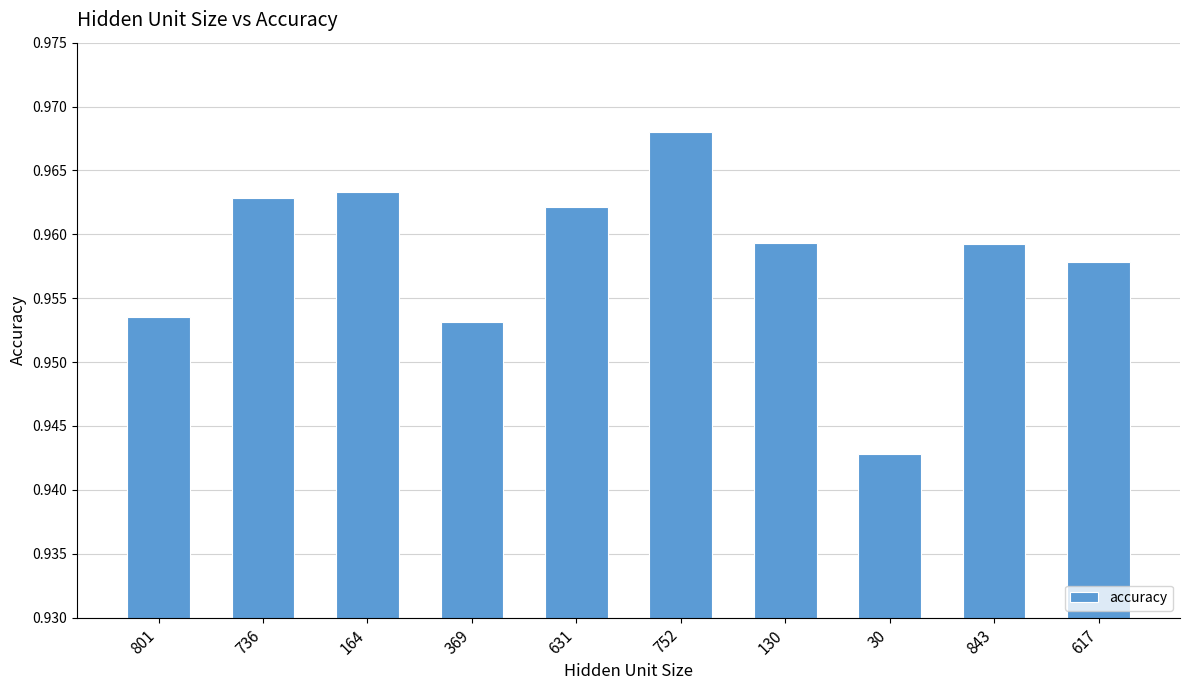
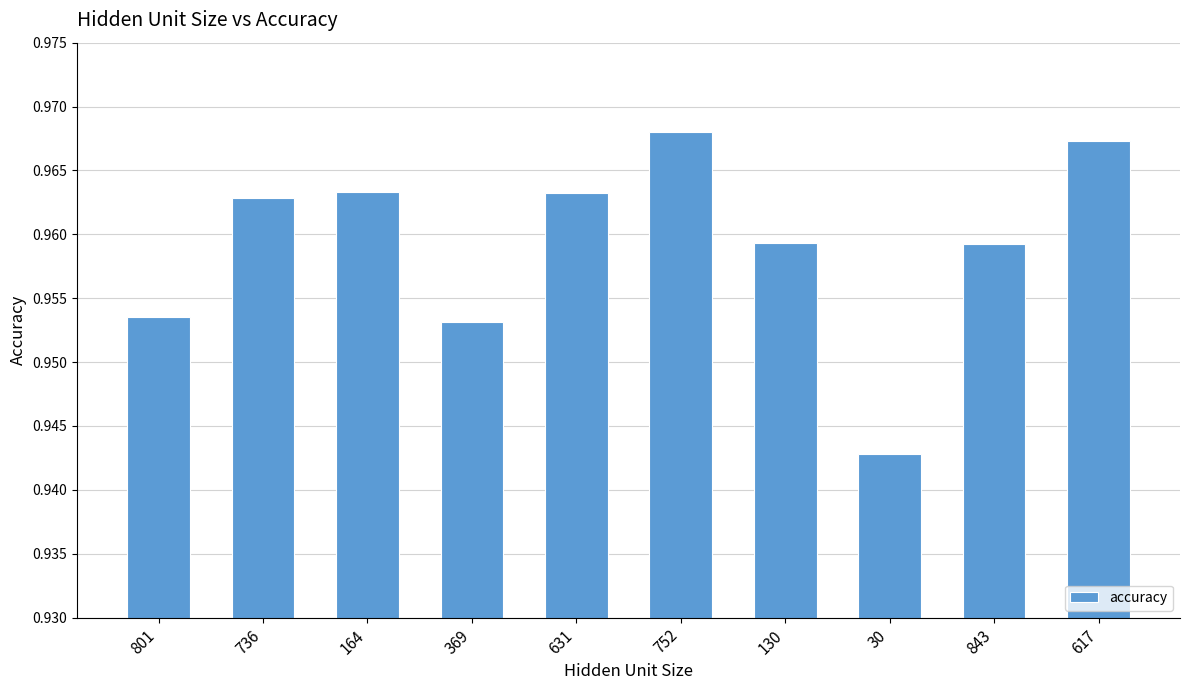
  {
    "801": 0.9535,
    "736": 0.9628,
    "164": 0.9633,
    "369": 0.9531,
-   "631": 0.9622,
+   "631": 0.9632,
    "752": 0.9680,
    "130": 0.9593,
    "30": 0.9428,
    "843": 0.9592,
-   "617": 0.9578
+   "617": 0.9673
  }
